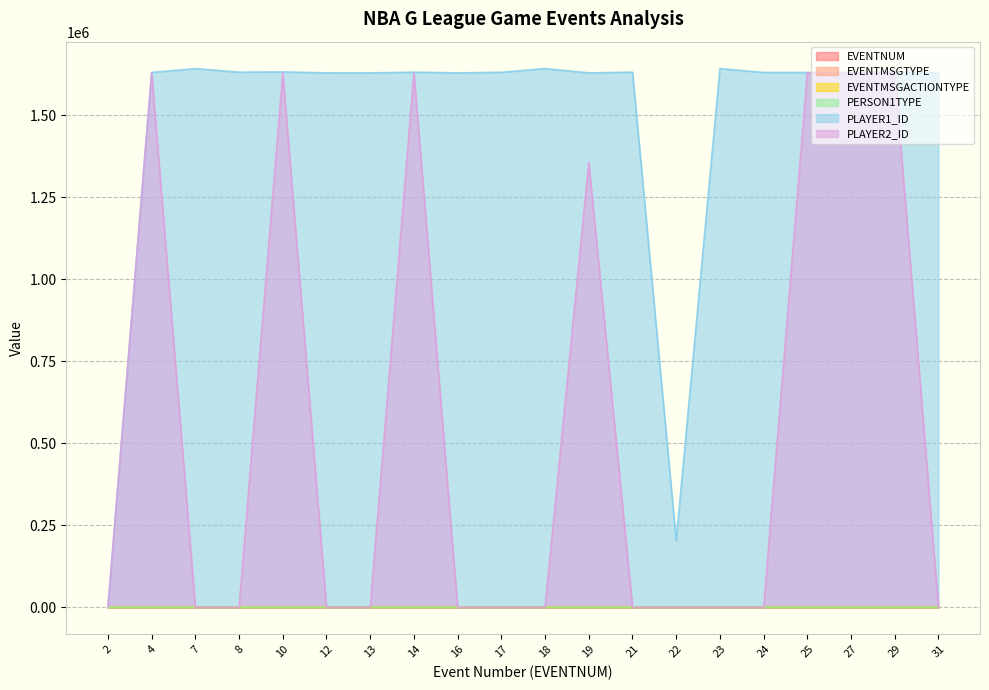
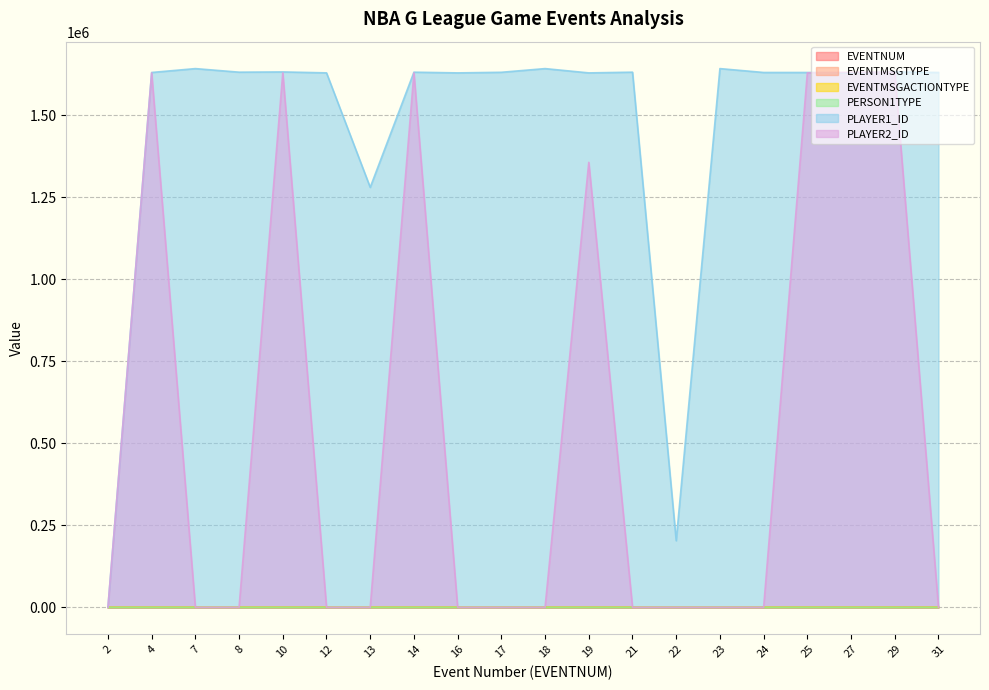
  {
    "PERSON1TYPE": {
      "4": 0,
      "10": 0,
      "14": 0,
      "19": 0,
      "25": 0,
      "27": 0,
      "29": 0
    },
    "PLAYER1_ID": {
      "7": 1640000,
      "8": 1630000,
      "12": 1630000,
-     "13": 1630000,
+     "13": 1280000,
      "16": 1630000,
      "17": 1630000,
      "18": 1640000,
      "19": 1630000,
      "21": 1630000,
      "22": 200000,
      "23": 1640000,
      "24": 1630000
    },
    "PLAYER2_ID": {
      "19": 1360000
    }
  }
